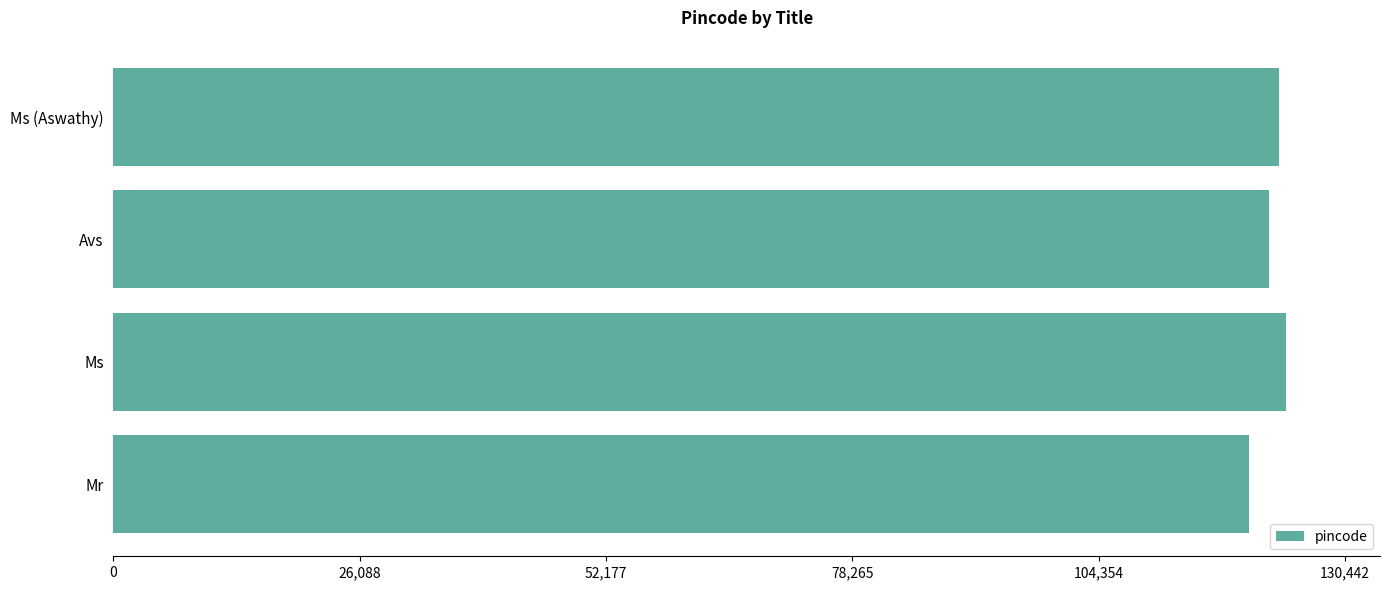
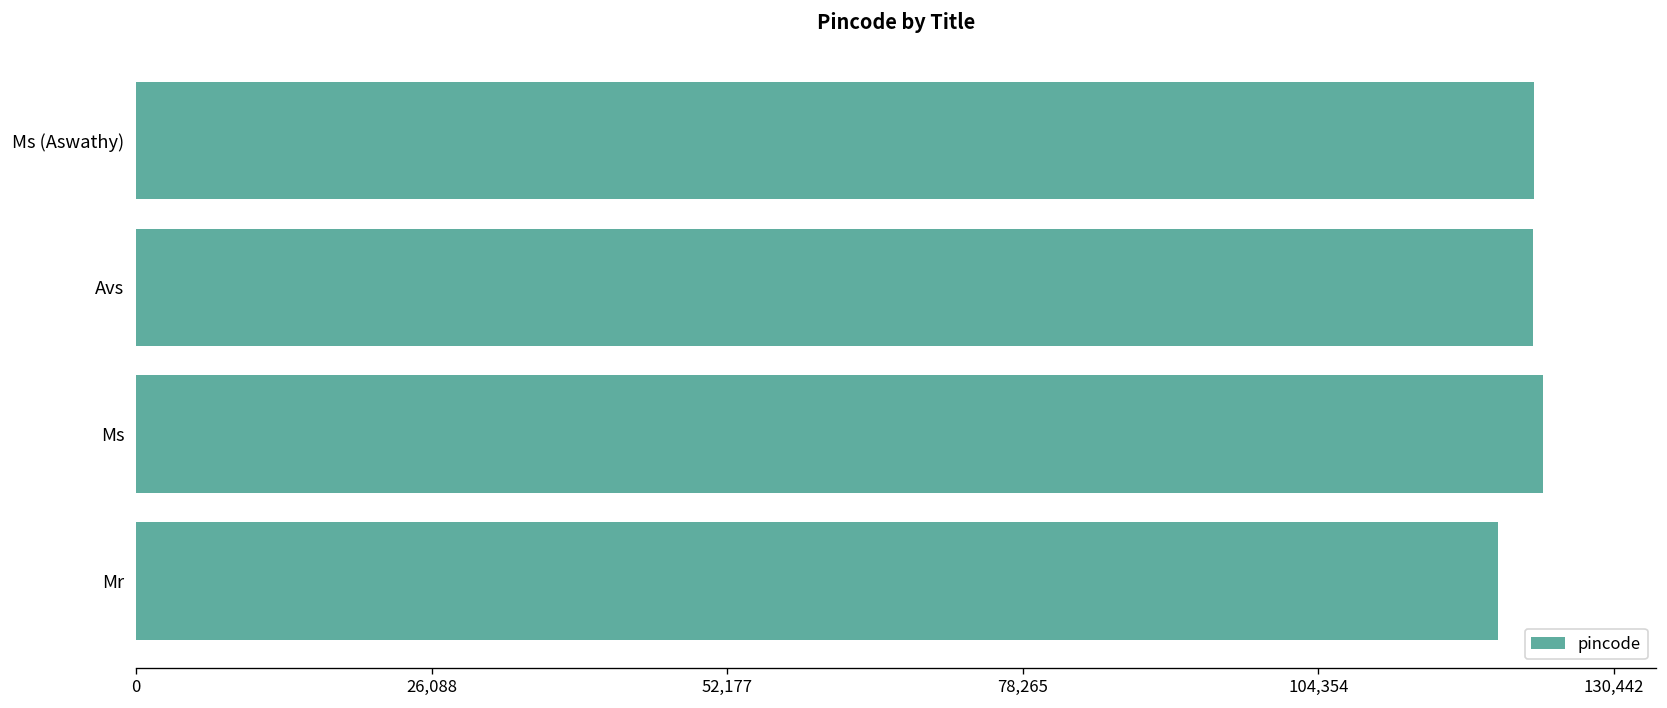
  {
    "Ms (Aswathy)": "123,000",
-   "Avs": "122,000",
+   "Avs": "123,000",
    "Ms": "124,000",
    "Mr": "120,000"
  }
